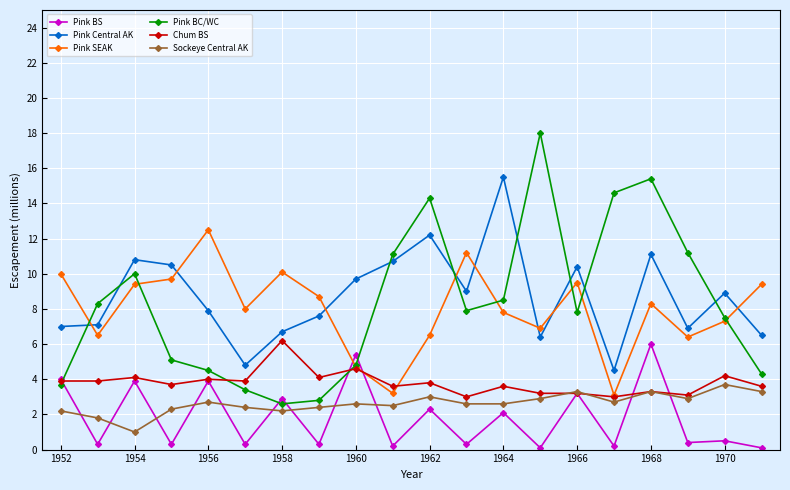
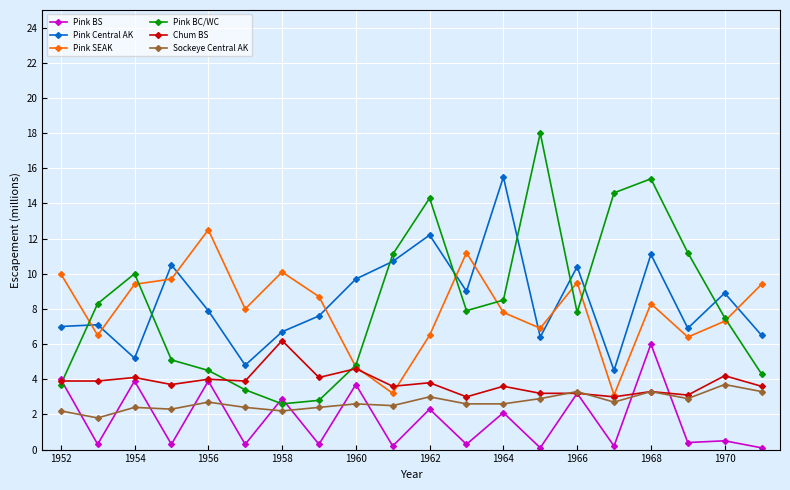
  {
    "Pink BS": {
      "1954": 3.9,
      "1958": 2.9,
-     "1960": 5.4,
+     "1960": 3.7,
      "1962": 2.3,
      "1964": 2.1,
      "1968": 6.0,
      "1970": 0.5
    },
    "Pink Central AK": {
      "1952": 7.0,
-     "1954": 10.8,
+     "1954": 5.2,
      "1956": 7.9,
      "1958": 6.7,
      "1960": 9.7,
      "1962": 12.2,
      "1964": 15.5,
      "1966": 10.4,
      "1968": 11.1,
      "1970": 8.9
    },
    "Pink SEAK": {
      "1952": 10.0,
      "1954": 9.4,
      "1956": 12.5,
      "1958": 10.1,
      "1962": 6.5,
      "1964": 7.8,
      "1966": 9.5,
      "1968": 8.3,
      "1970": 7.3
    },
    "Pink BC/WC": {
      "1952": 3.7,
      "1954": 10.0,
      "1956": 4.5,
      "1958": 2.6,
      "1962": 14.3,
      "1964": 8.5,
      "1966": 7.8,
      "1968": 15.4,
      "1970": 7.5
    },
    "Chum BS": {
      "1954": 4.1,
      "1958": 6.2,
      "1962": 3.8,
      "1964": 3.6,
      "1970": 4.2
    },
    "Sockeye Central AK": {
      "1952": 2.2,
-     "1954": 1.0,
+     "1954": 2.4,
      "1956": 2.7,
      "1958": 2.2,
      "1960": 2.6,
      "1962": 3.0,
      "1964": 2.6,
      "1970": 3.7
    }
  }
